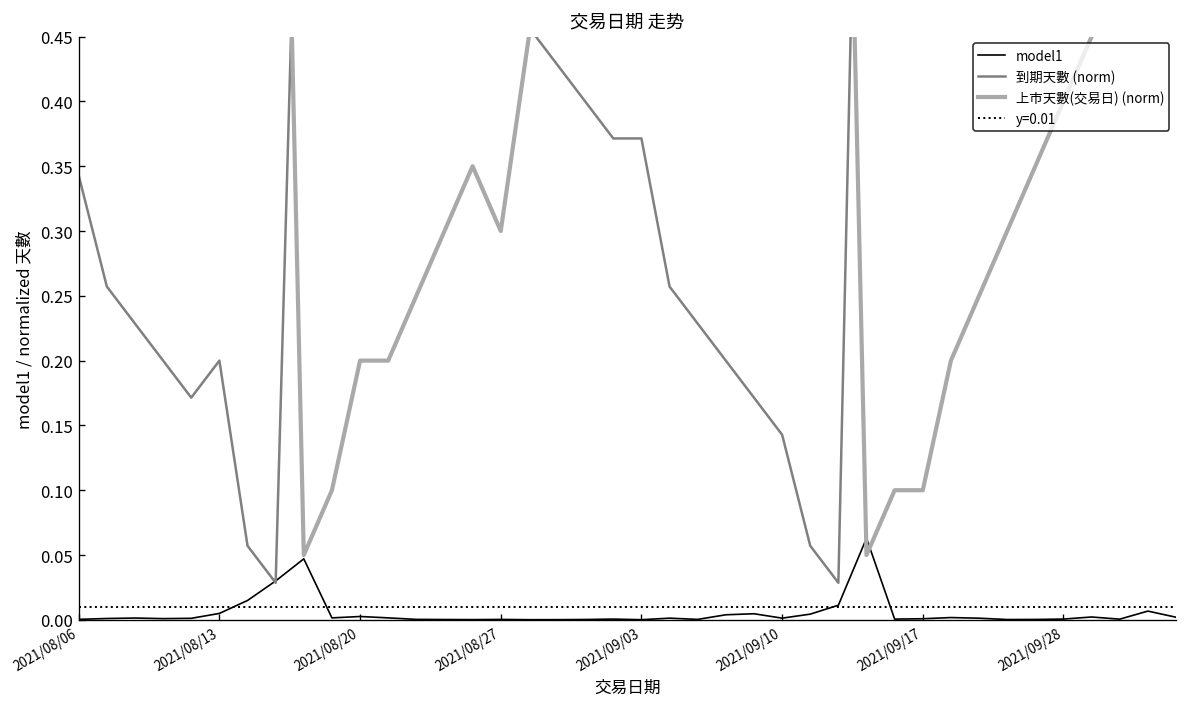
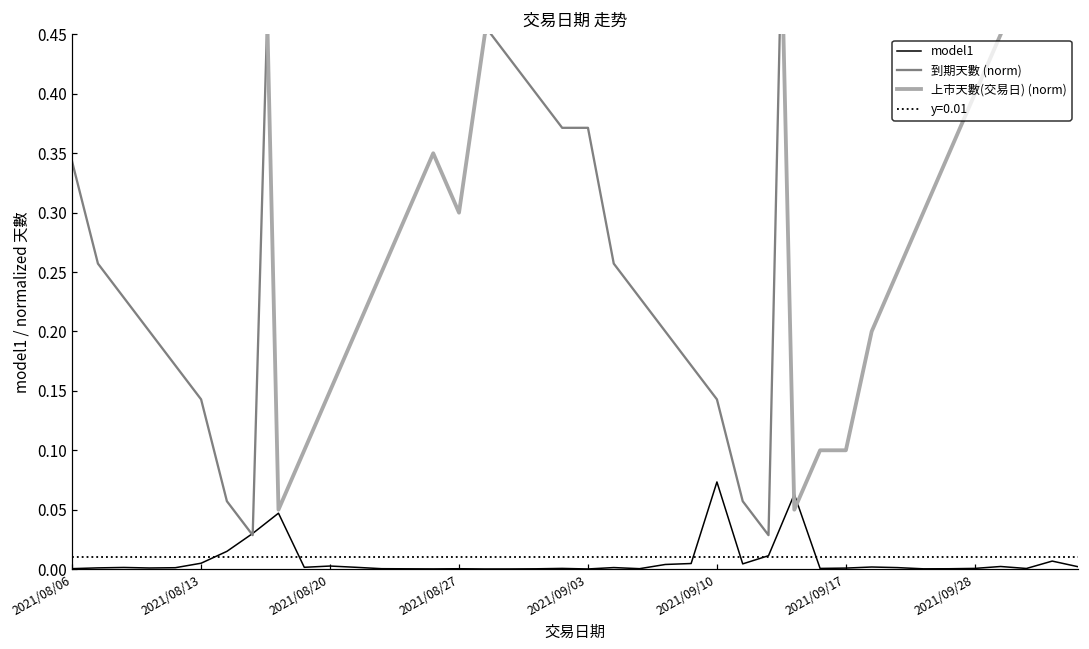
  {
    "model1": {
      "2021/08/06": 0.000,
      "2021/08/13": 0.005,
      "2021/08/20": 0.003,
      "2021/08/27": 0.000,
      "2021/09/03": 0.000,
-     "2021/09/10": 0.001,
+     "2021/09/10": 0.073,
      "2021/09/17": 0.001,
      "2021/09/28": 0.001
    },
    "到期天數 (norm)": {
      "2021/08/06": 0.343,
-     "2021/08/13": 0.200,
+     "2021/08/13": 0.143,
      "2021/09/03": 0.371,
      "2021/09/10": 0.143
    },
    "上市天數(交易日) (norm)": {
-     "2021/08/20": 0.200,
+     "2021/08/20": 0.150,
      "2021/08/27": 0.300,
      "2021/09/17": 0.100
    }
  }
